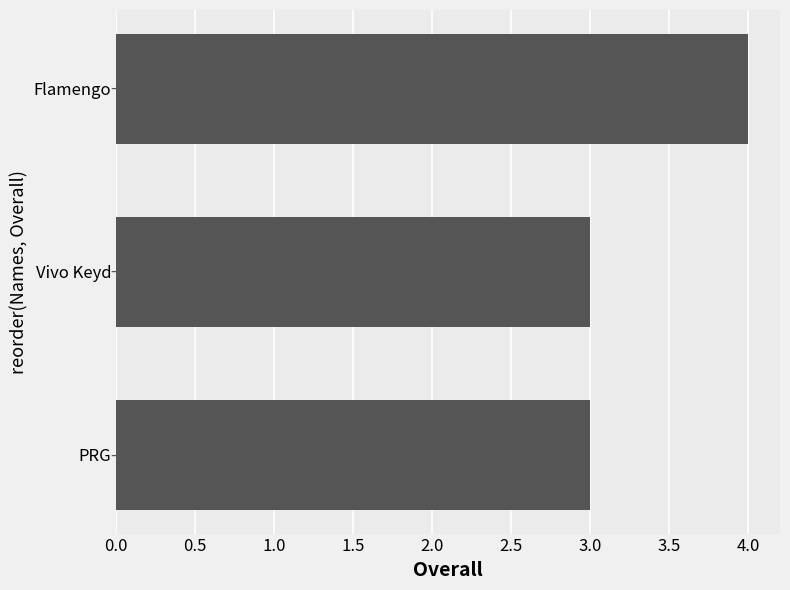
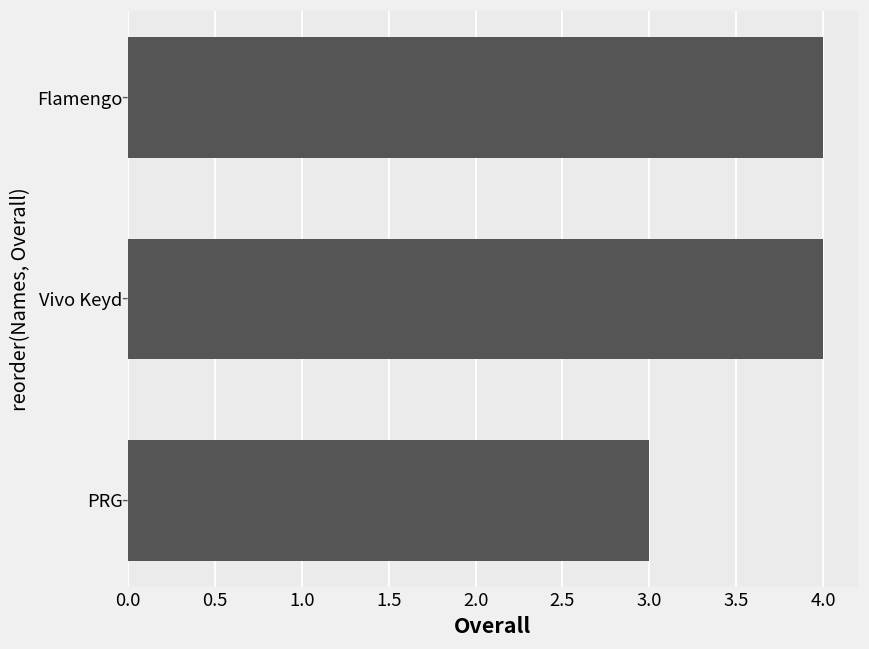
  {
    "Flamengo": 4,
-   "Vivo Keyd": 3,
+   "Vivo Keyd": 4,
    "PRG": 3
  }
